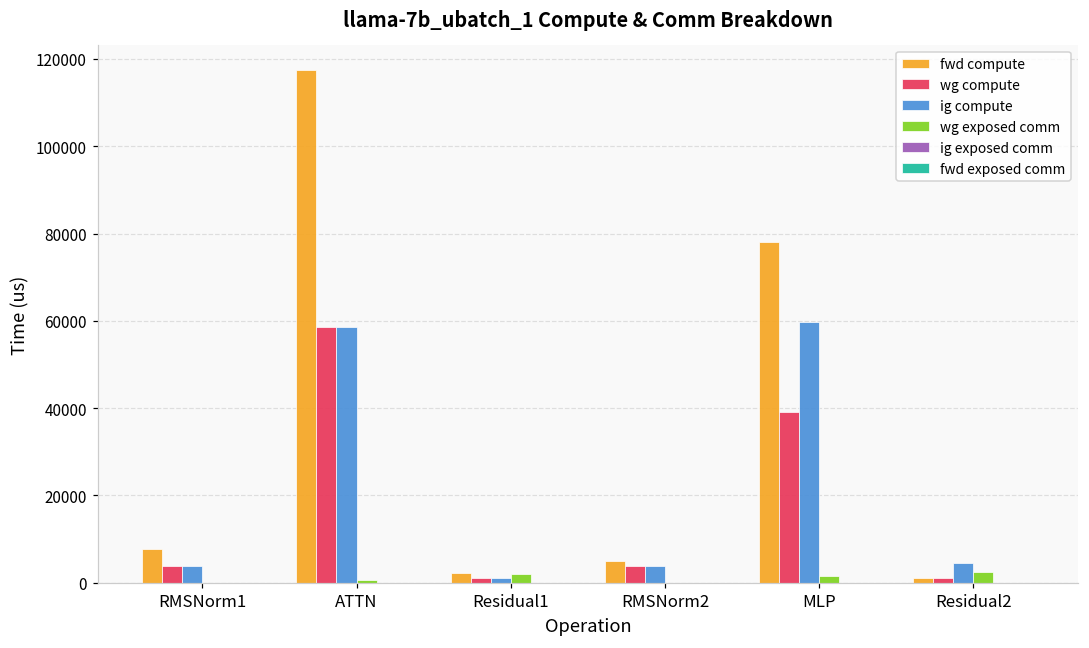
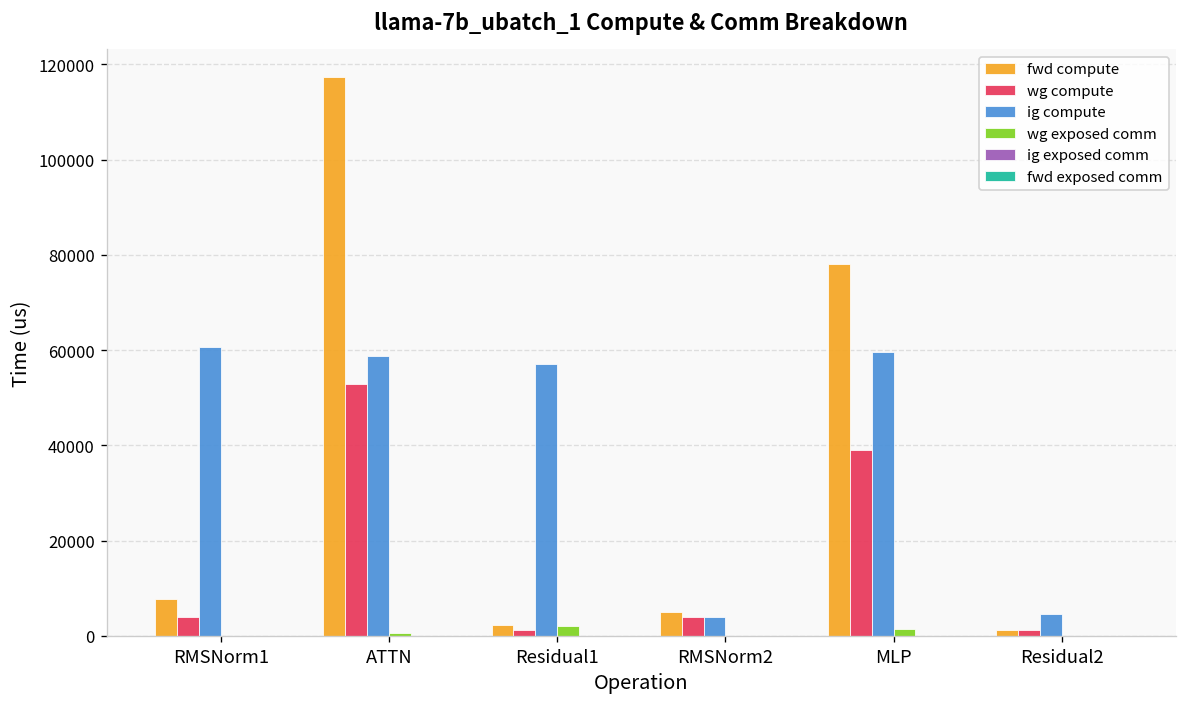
  {
    "fwd compute": {
      "RMSNorm1": 8000,
      "ATTN": 117000,
      "Residual1": 2000,
      "RMSNorm2": 5000,
      "MLP": 78000,
      "Residual2": 1000
    },
    "wg compute": {
      "RMSNorm1": 4000,
-     "ATTN": 59000,
+     "ATTN": 53000,
      "Residual1": 1000,
      "RMSNorm2": 4000,
      "MLP": 39000,
      "Residual2": 1000
    },
    "ig compute": {
-     "RMSNorm1": 4000,
+     "RMSNorm1": 61000,
      "ATTN": 59000,
-     "Residual1": 1000,
+     "Residual1": 57000,
      "RMSNorm2": 4000,
      "MLP": 60000,
      "Residual2": 5000
    },
    "wg exposed comm": {
      "RMSNorm1": 0,
      "Residual1": 2000,
      "RMSNorm2": 0,
      "MLP": 1000,
-     "Residual2": 2000
+     "Residual2": 0
    },
    "ig exposed comm": {
      "RMSNorm1": 0,
      "ATTN": 0,
      "Residual1": 0,
      "RMSNorm2": 0,
      "MLP": 0,
      "Residual2": 0
    },
    "fwd exposed comm": {
      "RMSNorm1": 0,
      "ATTN": 0,
      "Residual1": 0,
      "RMSNorm2": 0,
      "MLP": 0,
      "Residual2": 0
    }
  }
